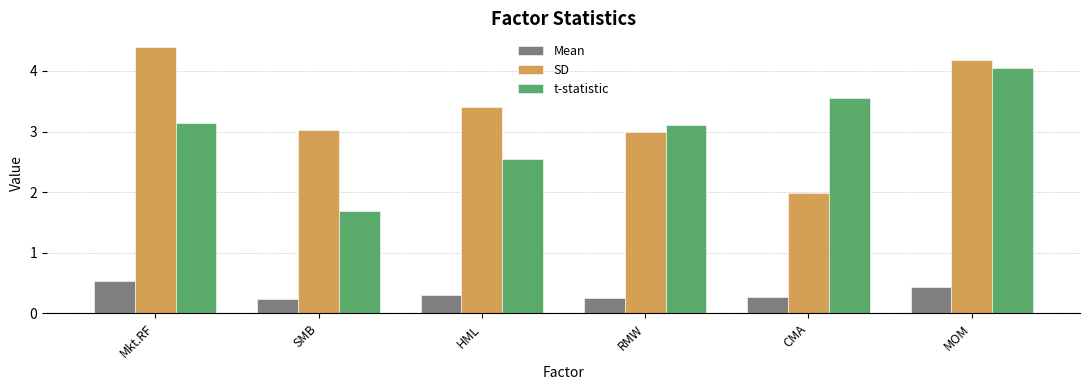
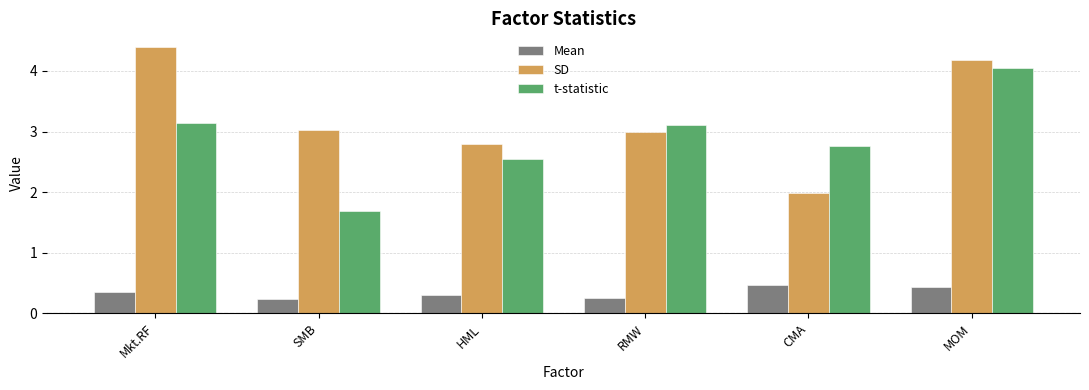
  {
    "Mean": {
-     "Mkt.RF": 0.5,
+     "Mkt.RF": 0.4,
      "SMB": 0.2,
      "HML": 0.3,
      "RMW": 0.3,
-     "CMA": 0.3,
+     "CMA": 0.5,
      "MOM": 0.4
    },
    "SD": {
      "Mkt.RF": 4.4,
      "SMB": 3.0,
-     "HML": 3.4,
+     "HML": 2.8,
      "RMW": 3.0,
      "CMA": 2.0,
      "MOM": 4.2
    },
    "t-statistic": {
      "Mkt.RF": 3.1,
      "SMB": 1.7,
      "HML": 2.6,
      "RMW": 3.1,
-     "CMA": 3.6,
+     "CMA": 2.8,
      "MOM": 4.1
    }
  }
